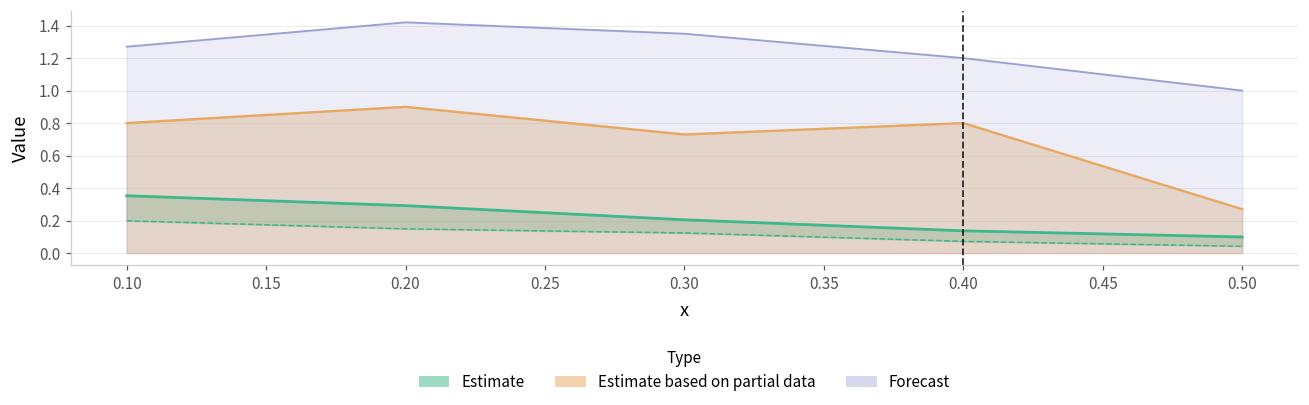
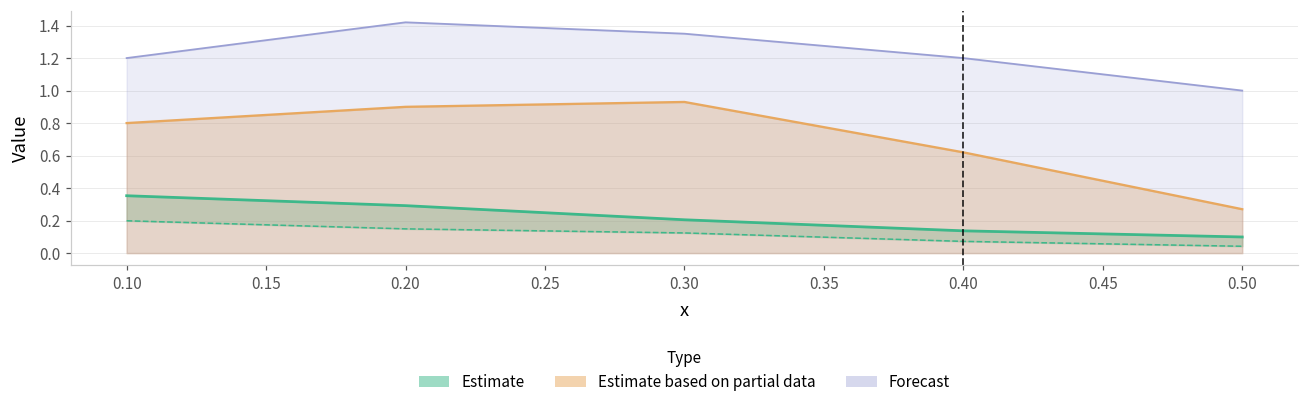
  {
    "Estimate based on partial data": {
      "0.10": 0.80,
      "0.20": 0.90,
-     "0.30": 0.73,
-     "0.40": 0.80,
+     "0.30": 0.93,
+     "0.40": 0.62,
      "0.50": 0.27
    },
    "Forecast": {
-     "0.10": 1.27,
+     "0.10": 1.20,
      "0.20": 1.42,
      "0.30": 1.35,
      "0.40": 1.20,
      "0.50": 1.00
    }
  }
